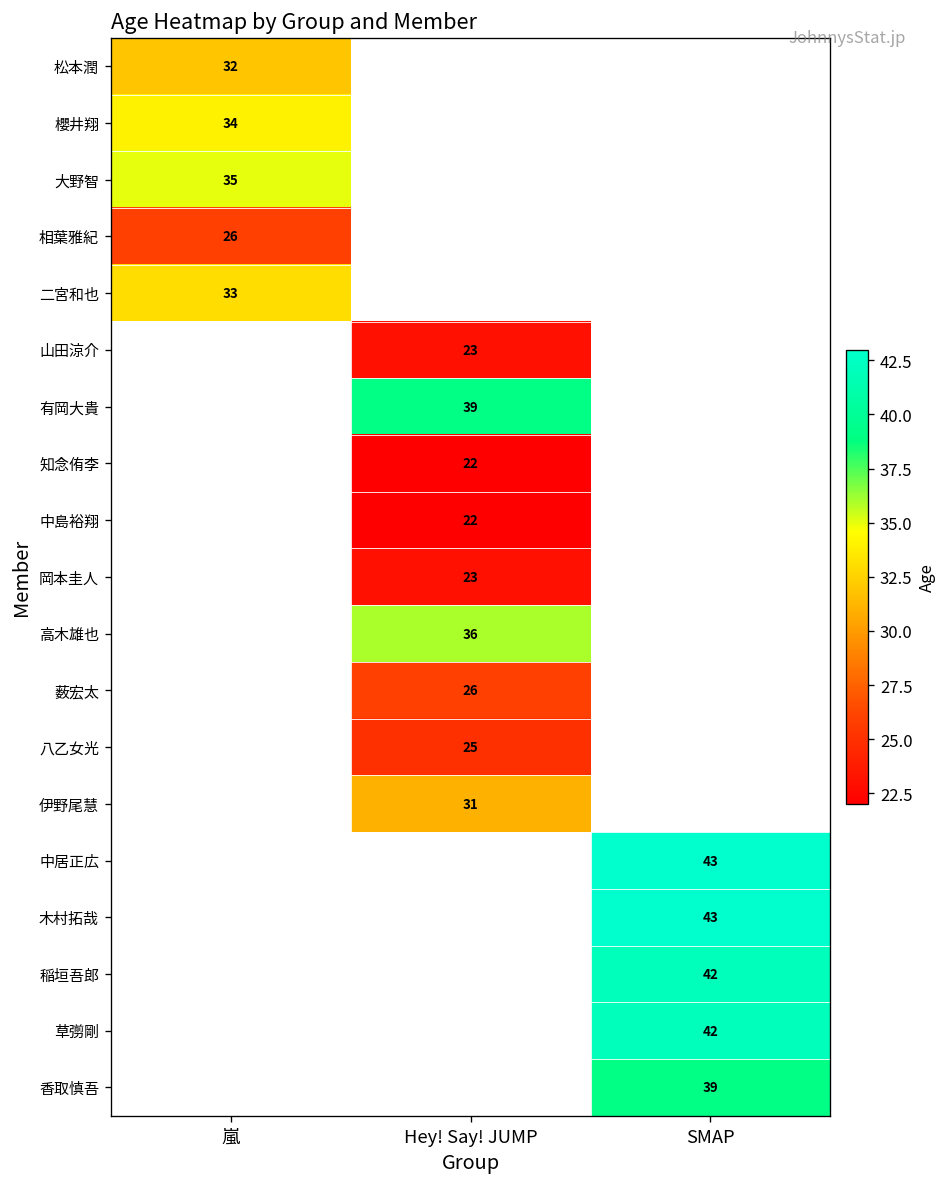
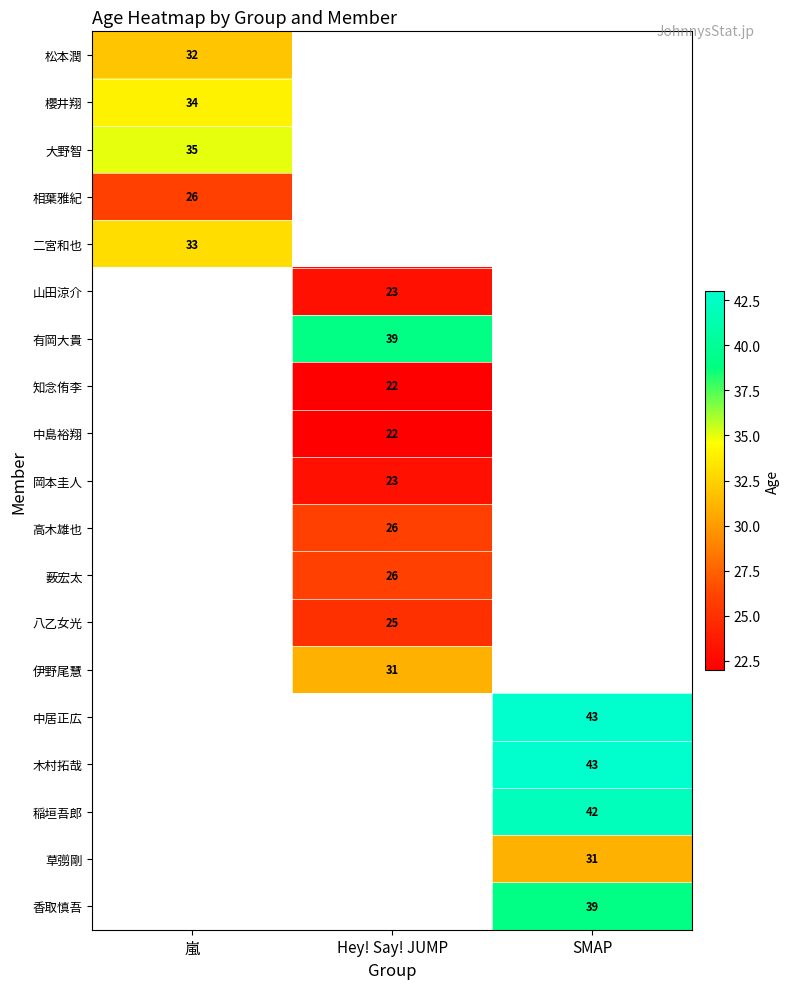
  {
    "松本潤": {
      "嵐": 32
    },
    "櫻井翔": {
      "嵐": 34
    },
    "大野智": {
      "嵐": 35
    },
    "相葉雅紀": {
      "嵐": 26
    },
    "二宮和也": {
      "嵐": 33
    },
    "山田涼介": {
      "Hey! Say! JUMP": 23
    },
    "有岡大貴": {
      "Hey! Say! JUMP": 39
    },
    "知念侑李": {
      "Hey! Say! JUMP": 22
    },
    "中島裕翔": {
      "Hey! Say! JUMP": 22
    },
    "岡本圭人": {
      "Hey! Say! JUMP": 23
    },
    "高木雄也": {
-     "Hey! Say! JUMP": 36
+     "Hey! Say! JUMP": 26
    },
    "薮宏太": {
      "Hey! Say! JUMP": 26
    },
    "八乙女光": {
      "Hey! Say! JUMP": 25
    },
    "伊野尾慧": {
      "Hey! Say! JUMP": 31
    },
    "中居正広": {
      "SMAP": 43
    },
    "木村拓哉": {
      "SMAP": 43
    },
    "稲垣吾郎": {
      "SMAP": 42
    },
    "草彅剛": {
-     "SMAP": 42
+     "SMAP": 31
    },
    "香取慎吾": {
      "SMAP": 39
    }
  }
